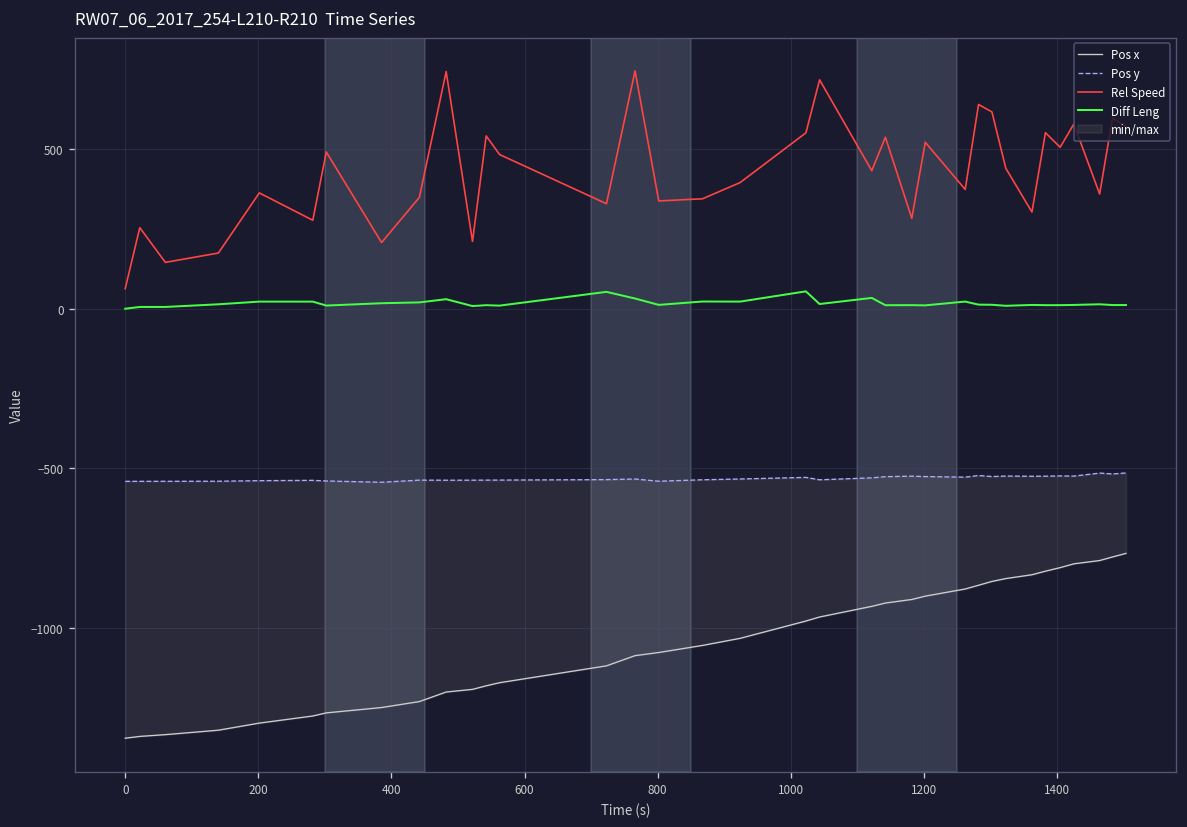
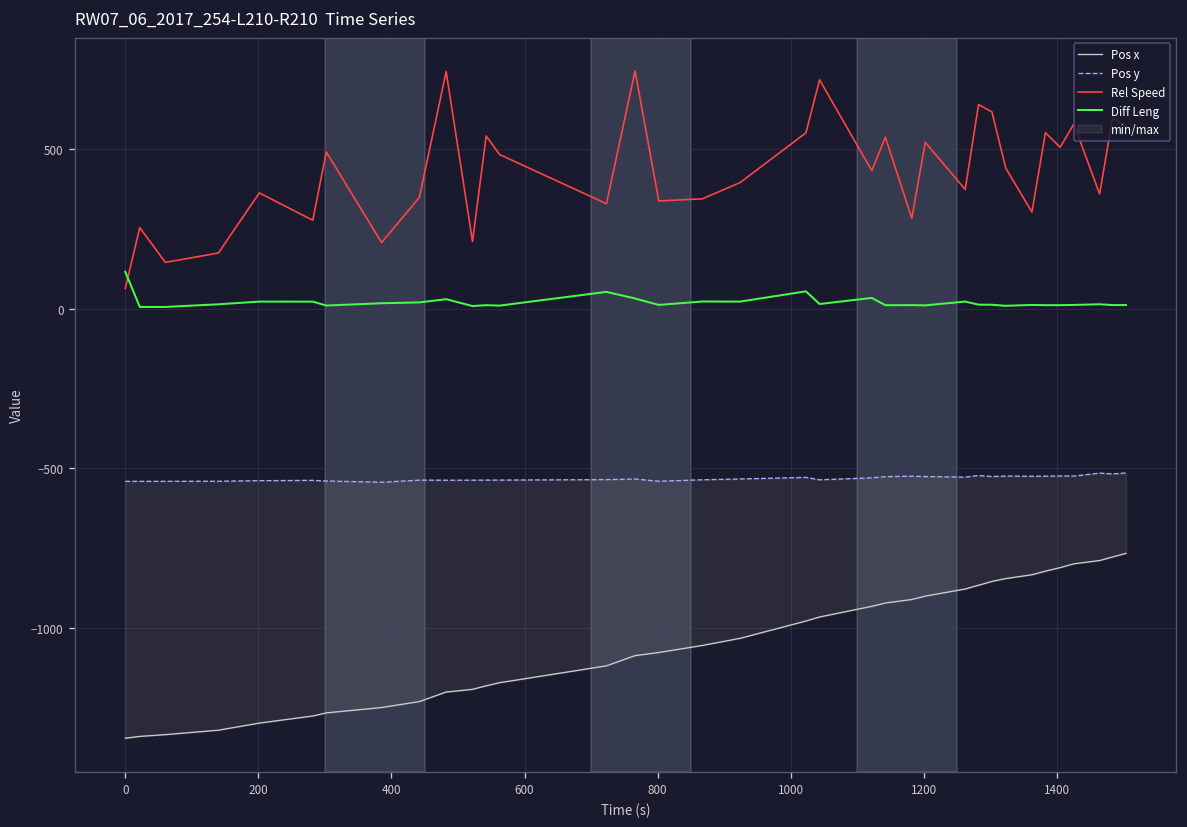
  {
    "Pos x": {
      "0": -1340
    },
    "min/max": {
      "0": -540
    },
    "Rel Speed": {
      "0": 60
    },
    "Diff Leng": {
-     "0": 0
+     "0": 120
    }
  }
